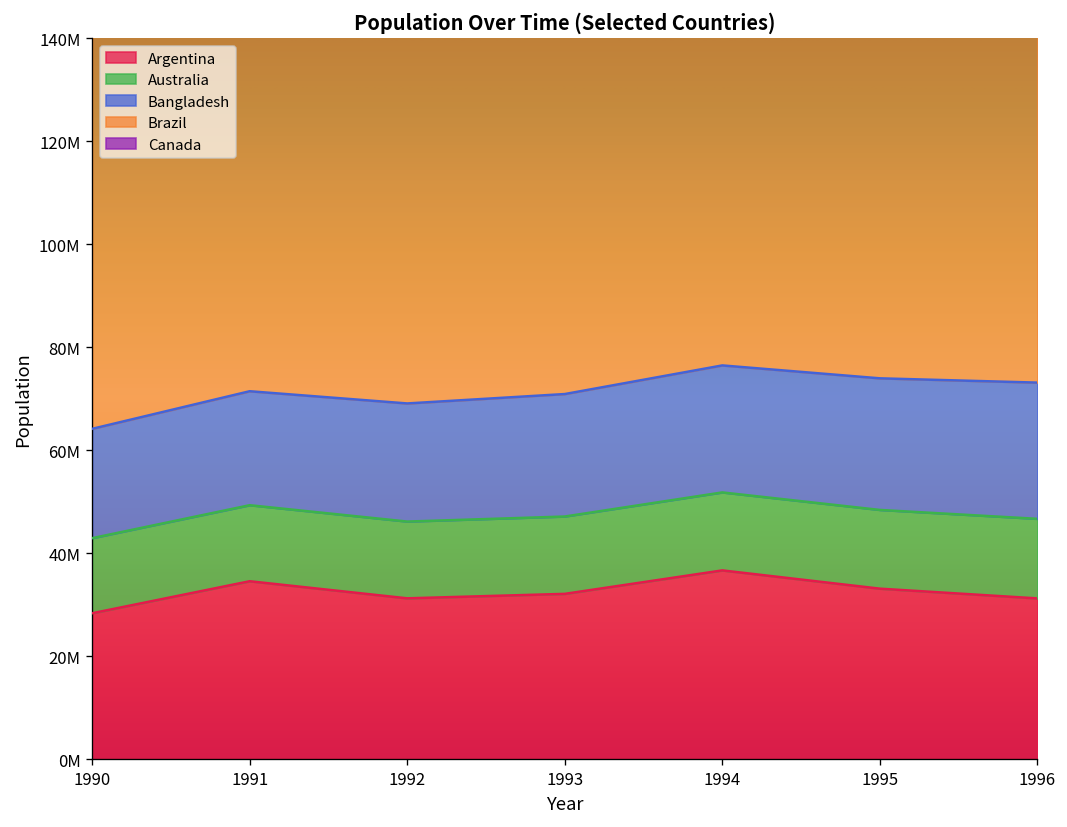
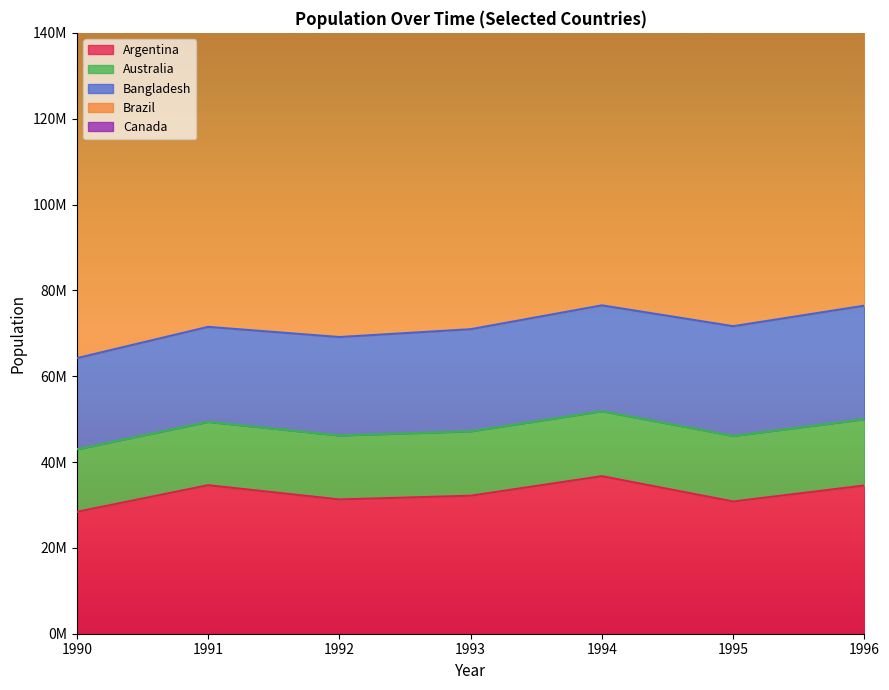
  {
    "Argentina": {
      "1990": 28000000,
      "1991": 35000000,
      "1992": 31000000,
      "1993": 32000000,
      "1994": 37000000,
-     "1995": 33000000,
-     "1996": 31000000
+     "1995": 31000000,
+     "1996": 35000000
    },
    "Australia": {
      "1990": 15000000,
      "1991": 15000000,
      "1992": 15000000,
      "1993": 15000000,
      "1994": 15000000,
      "1995": 15000000,
      "1996": 15000000
    },
    "Bangladesh": {
      "1990": 21000000,
      "1991": 22000000,
      "1992": 23000000,
      "1993": 24000000,
      "1994": 25000000,
      "1995": 26000000,
      "1996": 26000000
    }
  }
